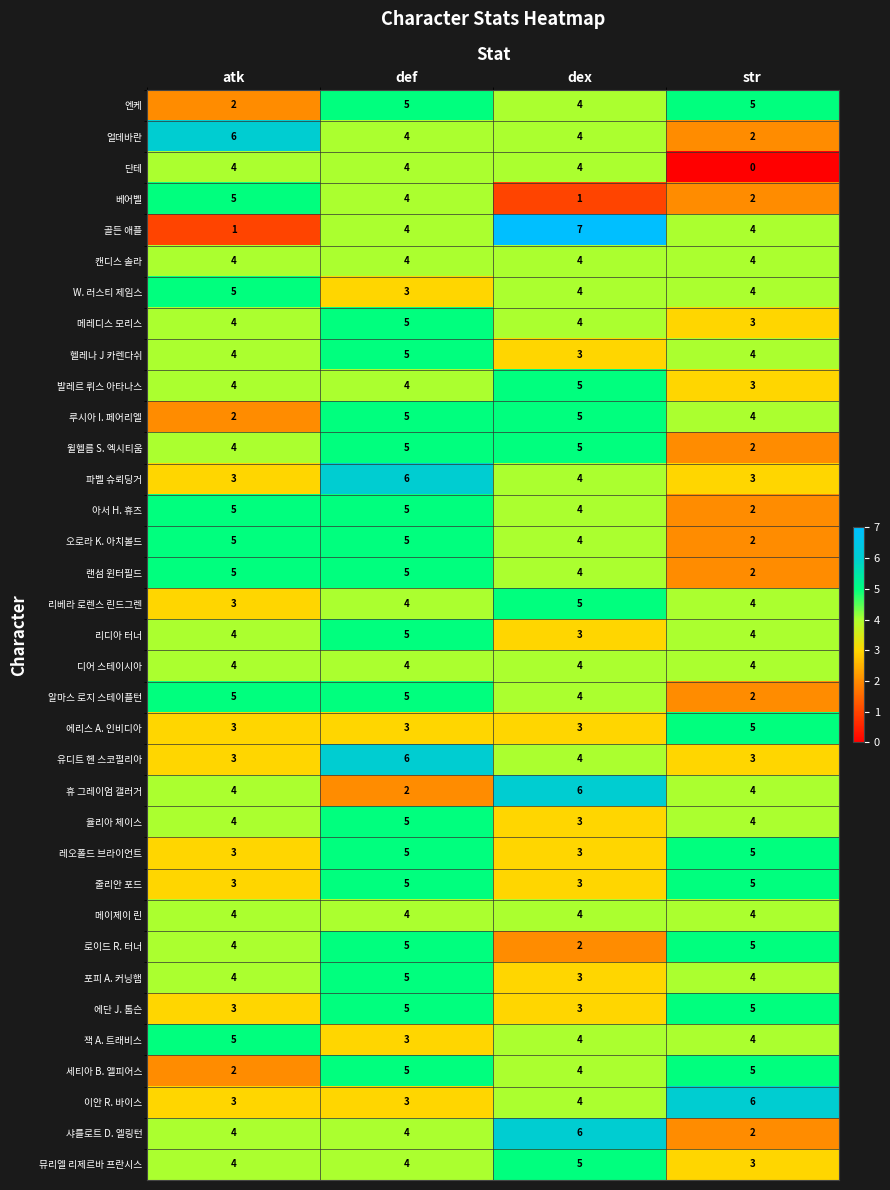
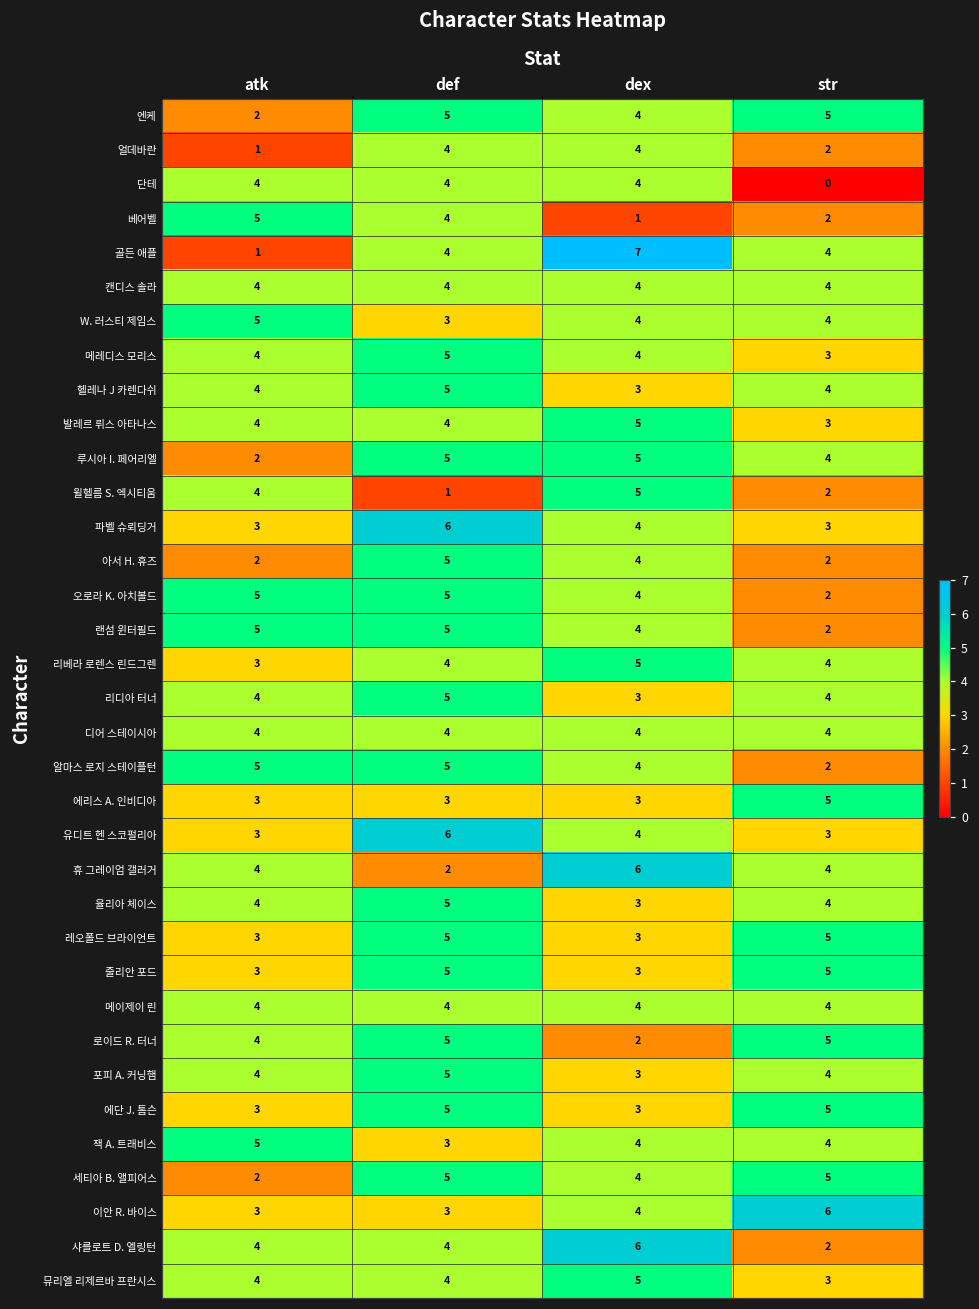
  {
    "엔케": {
      "atk": 2,
      "def": 5,
      "dex": 4,
      "str": 5
    },
    "얼데바란": {
-     "atk": 6,
+     "atk": 1,
      "def": 4,
      "dex": 4,
      "str": 2
    },
    "단테": {
      "atk": 4,
      "def": 4,
      "dex": 4,
      "str": 0
    },
    "베어벨": {
      "atk": 5,
      "def": 4,
      "dex": 1,
      "str": 2
    },
    "골든 애플": {
      "atk": 1,
      "def": 4,
      "dex": 7,
      "str": 4
    },
    "캔디스 솔라": {
      "atk": 4,
      "def": 4,
      "dex": 4,
      "str": 4
    },
    "W. 러스티 제임스": {
      "atk": 5,
      "def": 3,
      "dex": 4,
      "str": 4
    },
    "메레디스 모리스": {
      "atk": 4,
      "def": 5,
      "dex": 4,
      "str": 3
    },
    "헬레나 J 카렌다쉬": {
      "atk": 4,
      "def": 5,
      "dex": 3,
      "str": 4
    },
    "발레르 뤼스 아타나스": {
      "atk": 4,
      "def": 4,
      "dex": 5,
      "str": 3
    },
    "루시아 I. 페어리엘": {
      "atk": 2,
      "def": 5,
      "dex": 5,
      "str": 4
    },
    "윌헬름 S. 엑시티움": {
      "atk": 4,
-     "def": 5,
+     "def": 1,
      "dex": 5,
      "str": 2
    },
    "파벨 슈뢰딩거": {
      "atk": 3,
      "def": 6,
      "dex": 4,
      "str": 3
    },
    "아서 H. 휴즈": {
-     "atk": 5,
+     "atk": 2,
      "def": 5,
      "dex": 4,
      "str": 2
    },
    "오로라 K. 아치볼드": {
      "atk": 5,
      "def": 5,
      "dex": 4,
      "str": 2
    },
    "랜섬 윈터필드": {
      "atk": 5,
      "def": 5,
      "dex": 4,
      "str": 2
    },
    "리베라 로렌스 린드그렌": {
      "atk": 3,
      "def": 4,
      "dex": 5,
      "str": 4
    },
    "리디아 터너": {
      "atk": 4,
      "def": 5,
      "dex": 3,
      "str": 4
    },
    "디어 스테이시아": {
      "atk": 4,
      "def": 4,
      "dex": 4,
      "str": 4
    },
    "알마스 로지 스테이플턴": {
      "atk": 5,
      "def": 5,
      "dex": 4,
      "str": 2
    },
    "에리스 A. 인비디아": {
      "atk": 3,
      "def": 3,
      "dex": 3,
      "str": 5
    },
    "유디트 헨 스코펄리아": {
      "atk": 3,
      "def": 6,
      "dex": 4,
      "str": 3
    },
    "휴 그레이엄 갤러거": {
      "atk": 4,
      "def": 2,
      "dex": 6,
      "str": 4
    },
    "율리아 체이스": {
      "atk": 4,
      "def": 5,
      "dex": 3,
      "str": 4
    },
    "레오폴드 브라이언트": {
      "atk": 3,
      "def": 5,
      "dex": 3,
      "str": 5
    },
    "줄리안 포드": {
      "atk": 3,
      "def": 5,
      "dex": 3,
      "str": 5
    },
    "메이제이 린": {
      "atk": 4,
      "def": 4,
      "dex": 4,
      "str": 4
    },
    "로이드 R. 터너": {
      "atk": 4,
      "def": 5,
      "dex": 2,
      "str": 5
    },
    "포피 A. 커닝햄": {
      "atk": 4,
      "def": 5,
      "dex": 3,
      "str": 4
    },
    "에단 J. 톰슨": {
      "atk": 3,
      "def": 5,
      "dex": 3,
      "str": 5
    },
    "잭 A. 트래비스": {
      "atk": 5,
      "def": 3,
      "dex": 4,
      "str": 4
    },
    "세티아 B. 앨피어스": {
      "atk": 2,
      "def": 5,
      "dex": 4,
      "str": 5
    },
    "이안 R. 바이스": {
      "atk": 3,
      "def": 3,
      "dex": 4,
      "str": 6
    },
    "샤를로트 D. 엘링턴": {
      "atk": 4,
      "def": 4,
      "dex": 6,
      "str": 2
    },
    "뮤리엘 리제르바 프란시스": {
      "atk": 4,
      "def": 4,
      "dex": 5,
      "str": 3
    }
  }
